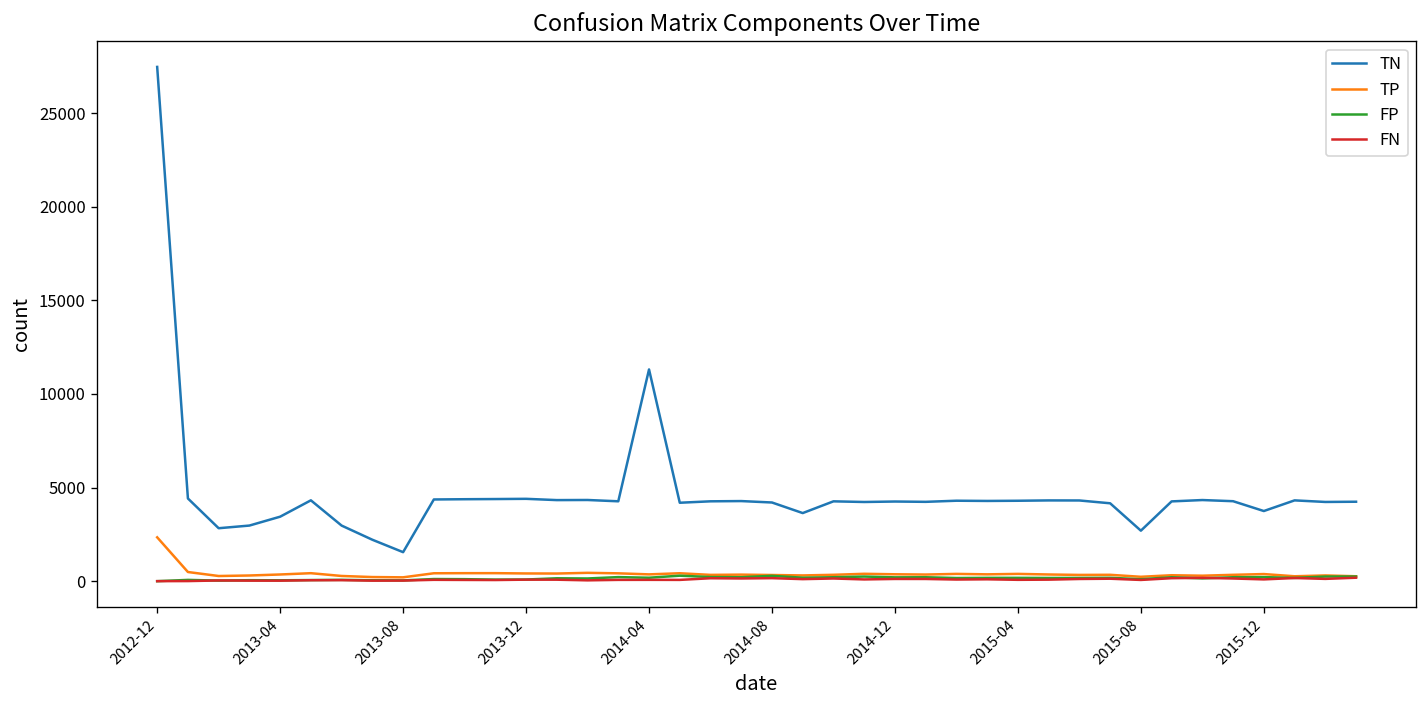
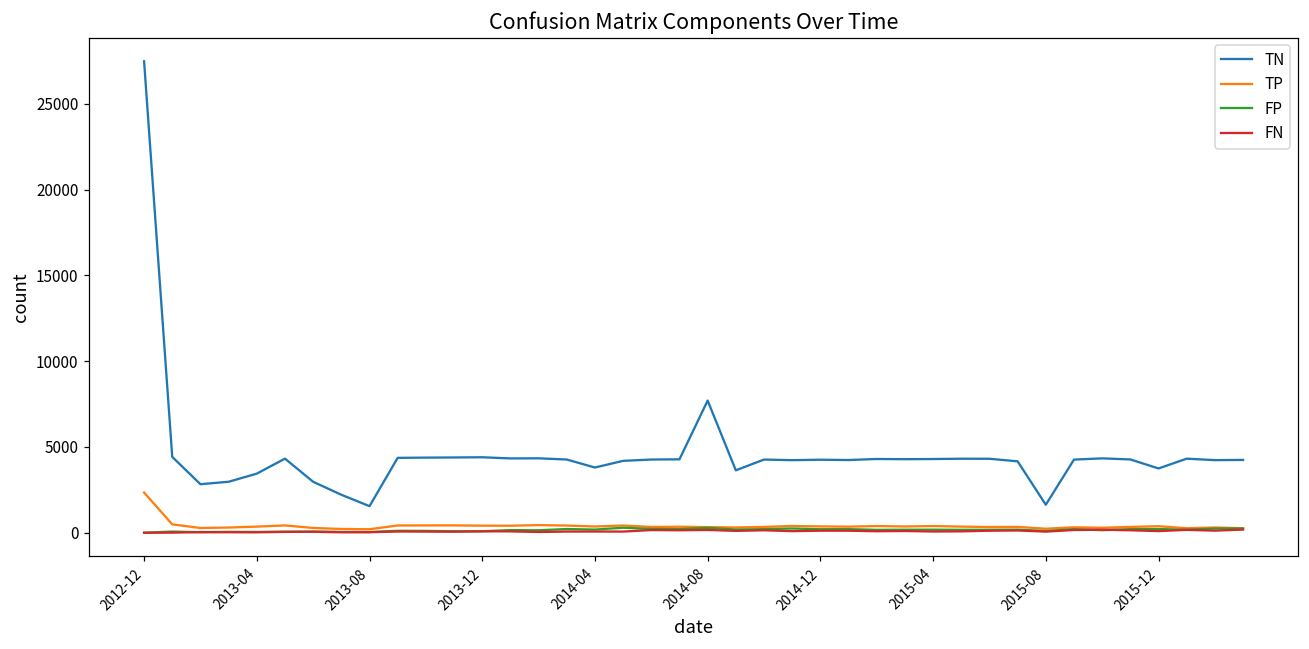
  {
    "TN": {
      "2012-12": 27500,
      "2013-04": 3400,
      "2013-08": 1600,
      "2013-12": 4400,
-     "2014-04": 11300,
-     "2014-08": 4200,
+     "2014-04": 3800,
+     "2014-08": 7700,
      "2014-12": 4300,
      "2015-04": 4300,
-     "2015-08": 2700,
+     "2015-08": 1600,
      "2015-12": 3700
    },
    "TP": {
      "2012-12": 2300,
      "2013-04": 400,
      "2013-08": 200,
      "2013-12": 400,
      "2014-04": 400,
      "2015-04": 400
    }
  }
